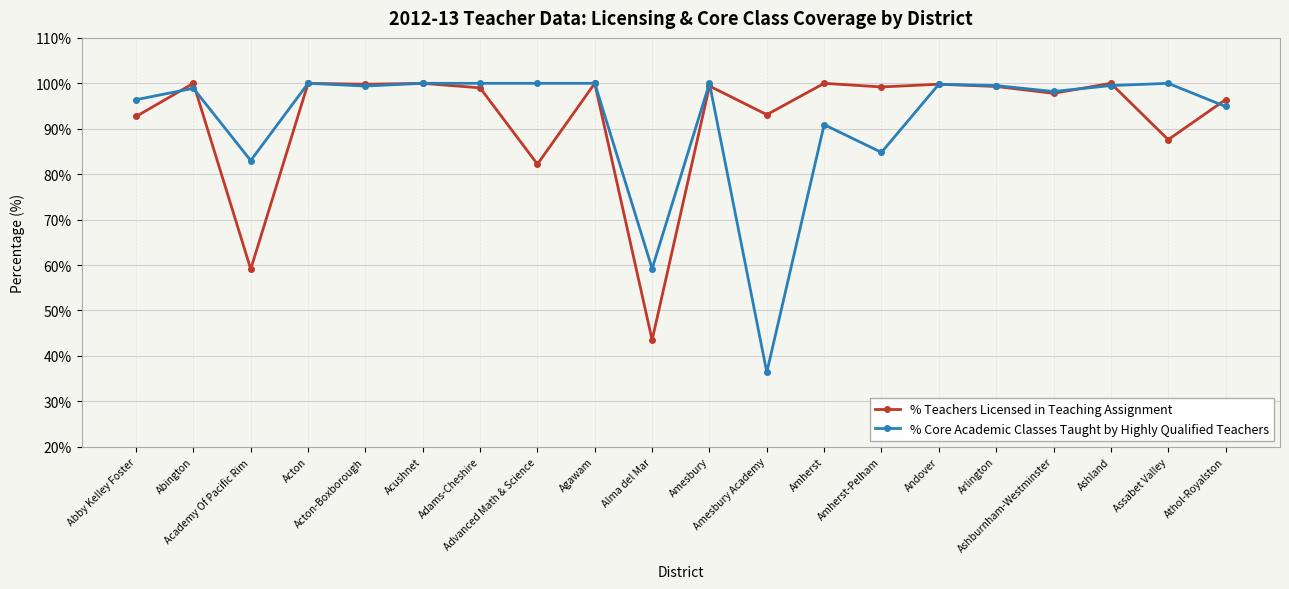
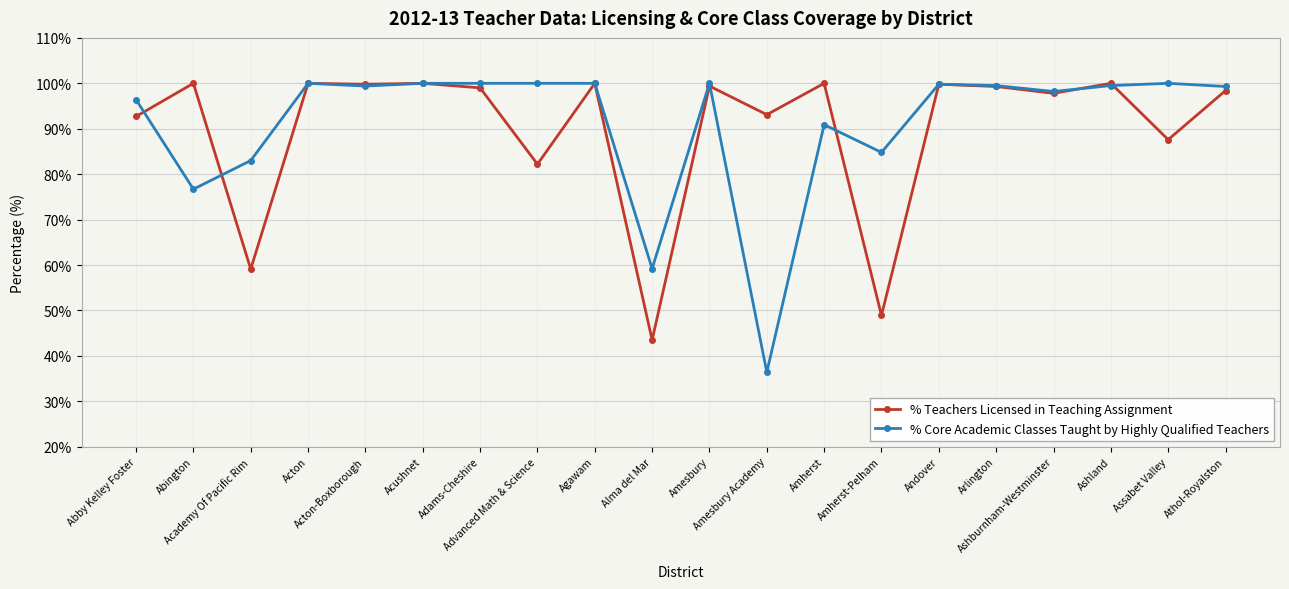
  {
    "% Teachers Licensed in Teaching Assignment": {
      "Abby Kelley Foster": "93%",
      "Abington": "100%",
      "Academy Of Pacific Rim": "59%",
      "Adams-Cheshire": "99%",
      "Advanced Math & Science": "82%",
      "Alma del Mar": "44%",
      "Amesbury": "99%",
      "Amesbury Academy": "93%",
      "Amherst": "100%",
-     "Amherst-Pelham": "99%",
+     "Amherst-Pelham": "49%",
      "Assabet Valley": "88%",
-     "Athol-Royalston": "96%"
+     "Athol-Royalston": "98%"
    },
    "% Core Academic Classes Taught by Highly Qualified Teachers": {
      "Abby Kelley Foster": "96%",
-     "Abington": "99%",
+     "Abington": "77%",
      "Academy Of Pacific Rim": "83%",
      "Adams-Cheshire": "100%",
      "Advanced Math & Science": "100%",
      "Alma del Mar": "59%",
      "Amesbury": "100%",
      "Amesbury Academy": "36%",
      "Amherst": "91%",
      "Amherst-Pelham": "85%",
      "Assabet Valley": "100%",
-     "Athol-Royalston": "95%"
+     "Athol-Royalston": "99%"
    }
  }
